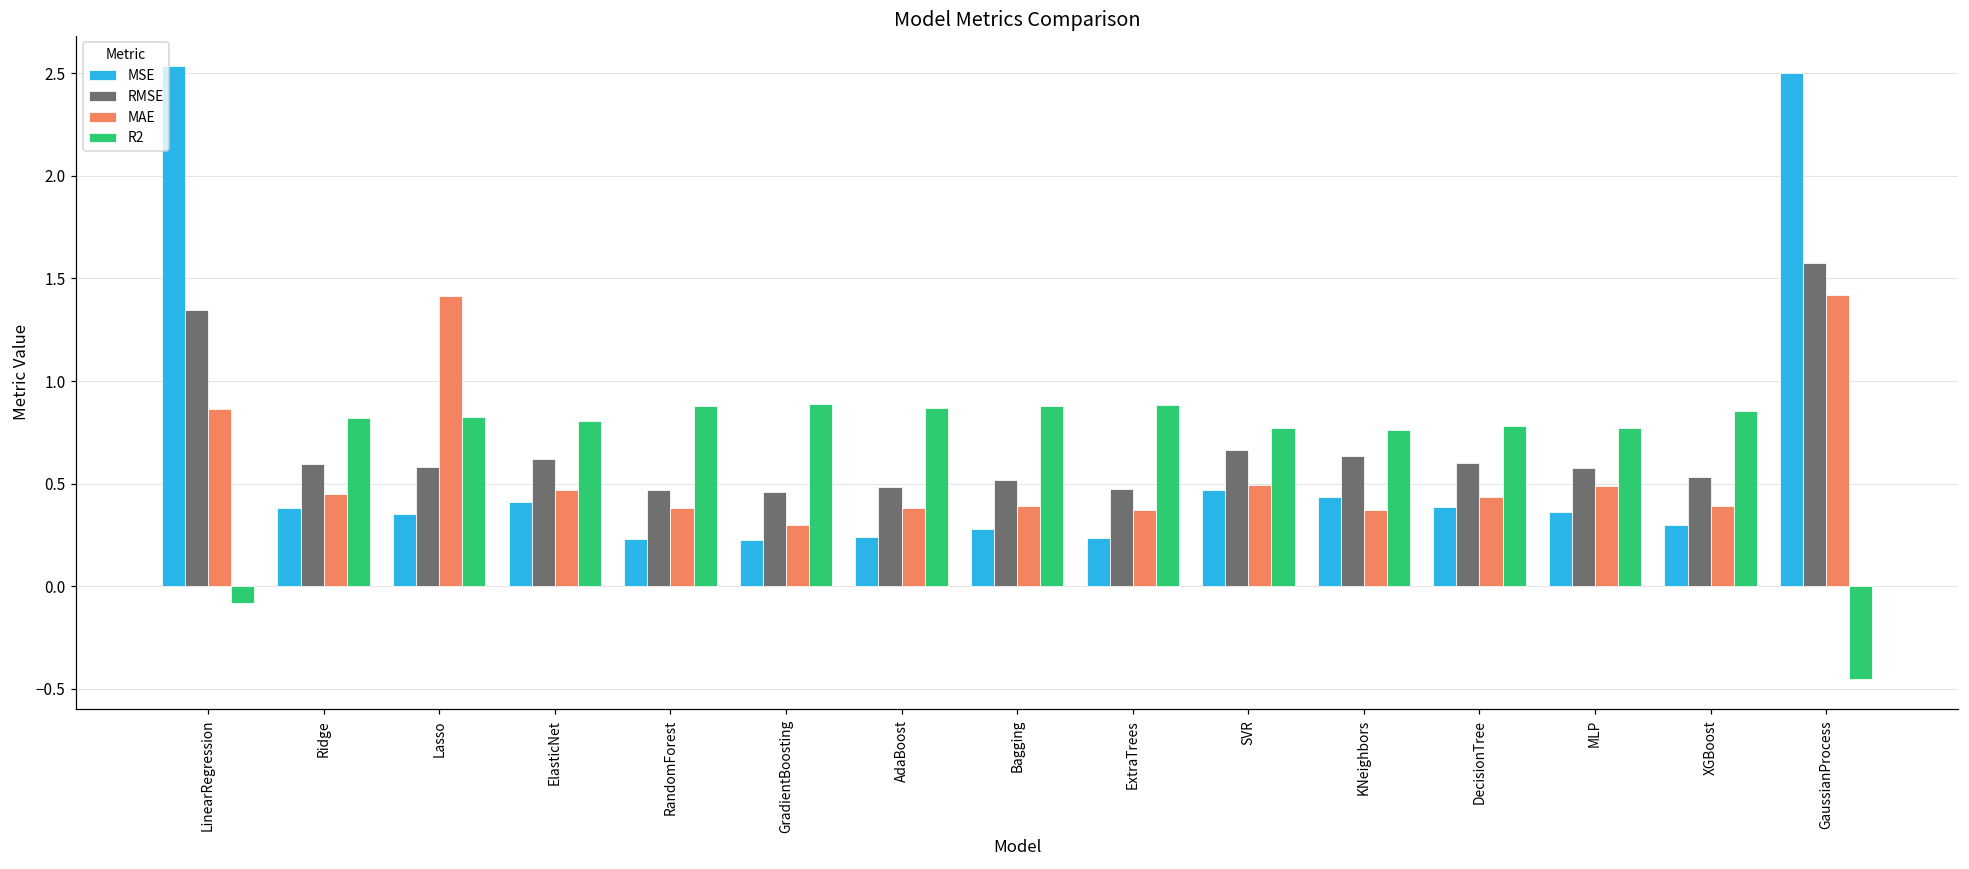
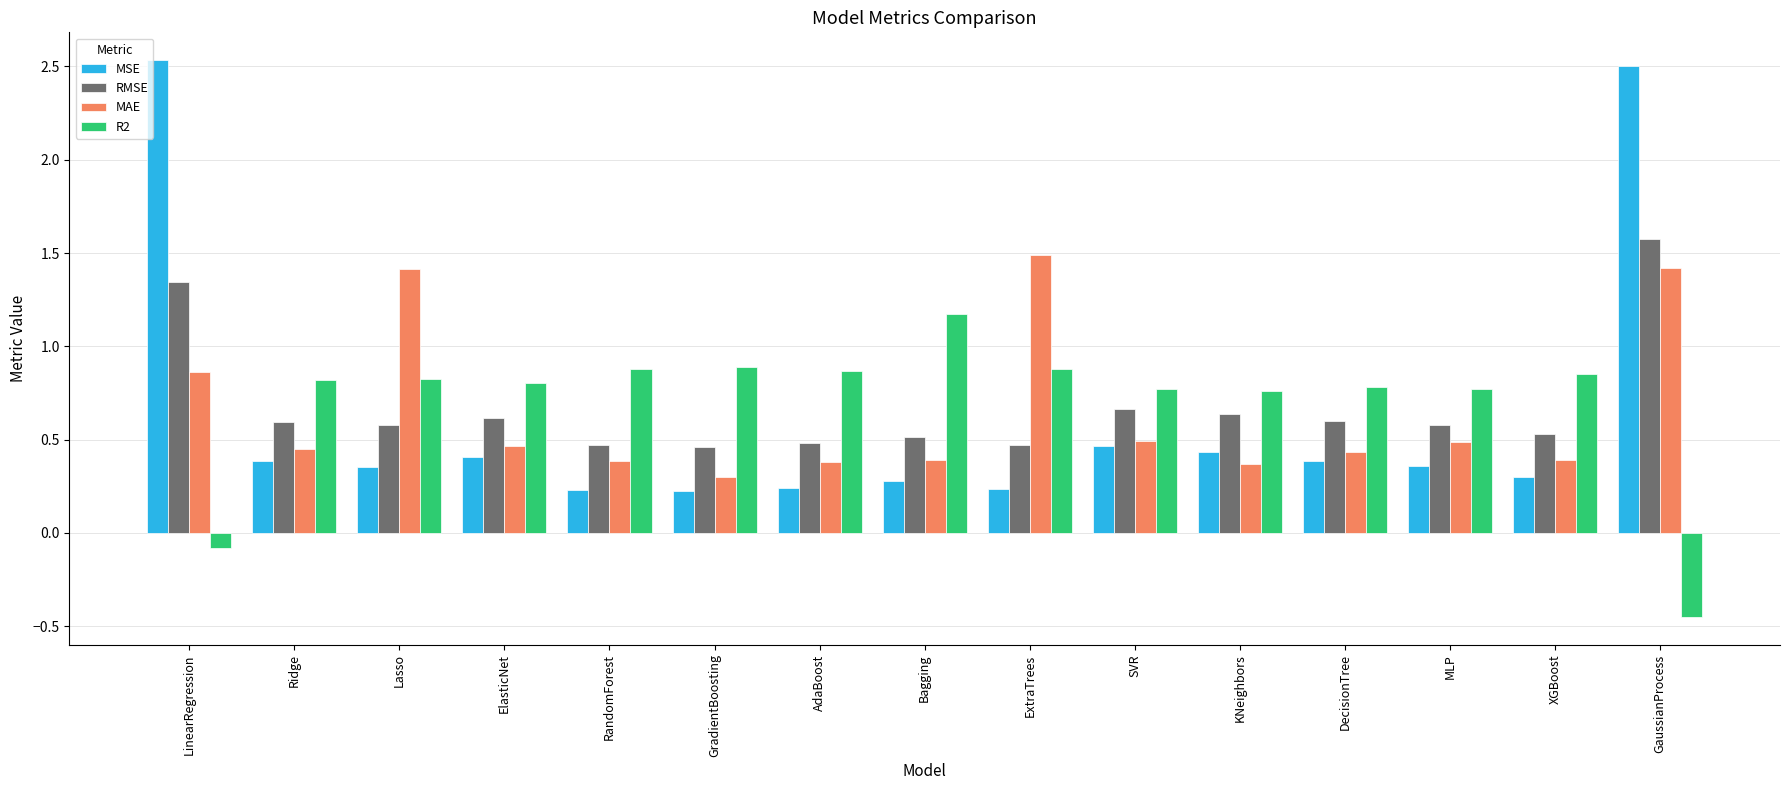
  {
    "MSE": {
      "LinearRegression": 2.53,
      "Ridge": 0.38,
      "Lasso": 0.35,
      "ElasticNet": 0.41,
      "RandomForest": 0.23,
      "GradientBoosting": 0.22,
      "AdaBoost": 0.24,
      "Bagging": 0.28,
      "ExtraTrees": 0.23,
      "SVR": 0.47,
      "KNeighbors": 0.43,
      "DecisionTree": 0.38,
      "MLP": 0.36,
      "XGBoost": 0.30,
      "GaussianProcess": 2.50
    },
    "RMSE": {
      "LinearRegression": 1.34,
      "Ridge": 0.59,
      "Lasso": 0.58,
      "ElasticNet": 0.62,
      "RandomForest": 0.47,
      "GradientBoosting": 0.46,
      "AdaBoost": 0.48,
      "Bagging": 0.52,
      "ExtraTrees": 0.47,
      "SVR": 0.67,
      "KNeighbors": 0.64,
      "DecisionTree": 0.60,
      "MLP": 0.58,
      "XGBoost": 0.53,
      "GaussianProcess": 1.57
    },
    "MAE": {
      "LinearRegression": 0.86,
      "Ridge": 0.45,
      "Lasso": 1.41,
      "ElasticNet": 0.47,
      "RandomForest": 0.38,
      "GradientBoosting": 0.30,
      "AdaBoost": 0.38,
      "Bagging": 0.39,
-     "ExtraTrees": 0.37,
+     "ExtraTrees": 1.49,
      "SVR": 0.49,
      "KNeighbors": 0.37,
      "DecisionTree": 0.43,
      "MLP": 0.49,
      "XGBoost": 0.39,
      "GaussianProcess": 1.42
    },
    "R2": {
      "LinearRegression": -0.08,
      "Ridge": 0.82,
      "Lasso": 0.82,
      "ElasticNet": 0.80,
      "RandomForest": 0.88,
      "GradientBoosting": 0.89,
      "AdaBoost": 0.87,
-     "Bagging": 0.88,
+     "Bagging": 1.17,
      "ExtraTrees": 0.88,
      "SVR": 0.77,
      "KNeighbors": 0.76,
      "DecisionTree": 0.78,
      "MLP": 0.77,
      "XGBoost": 0.85,
      "GaussianProcess": -0.45
    }
  }
